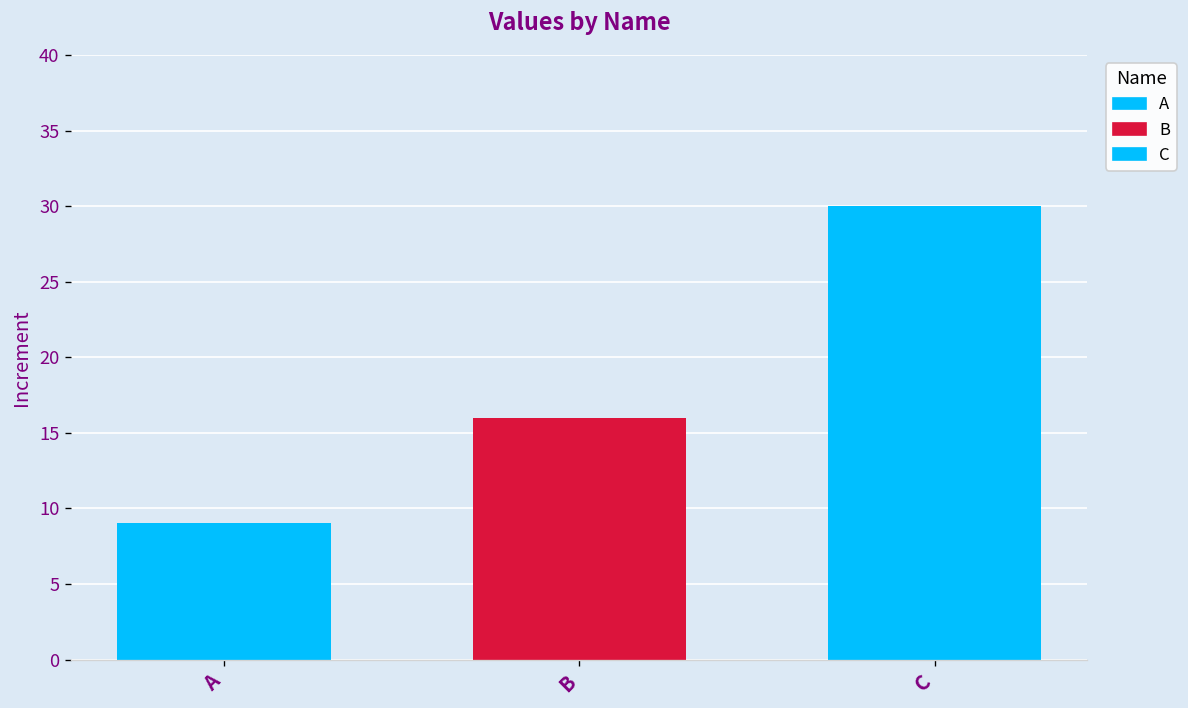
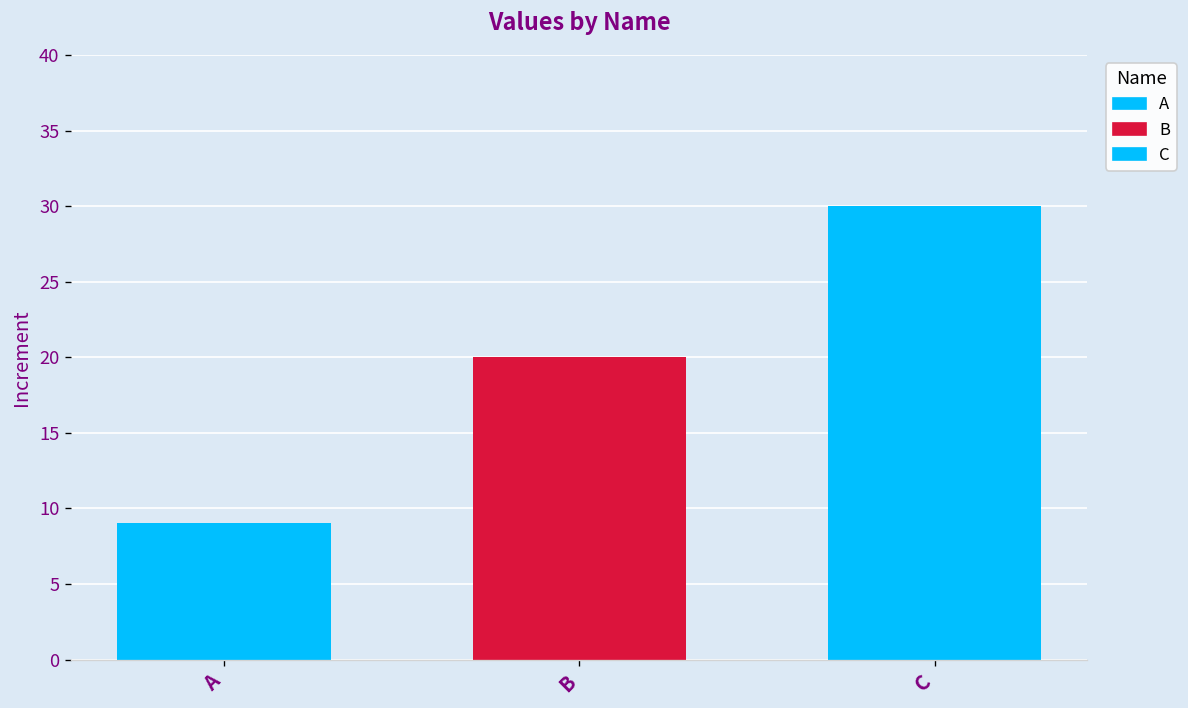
  {
    "A": 9,
-   "B": 16,
+   "B": 20,
    "C": 30
  }
